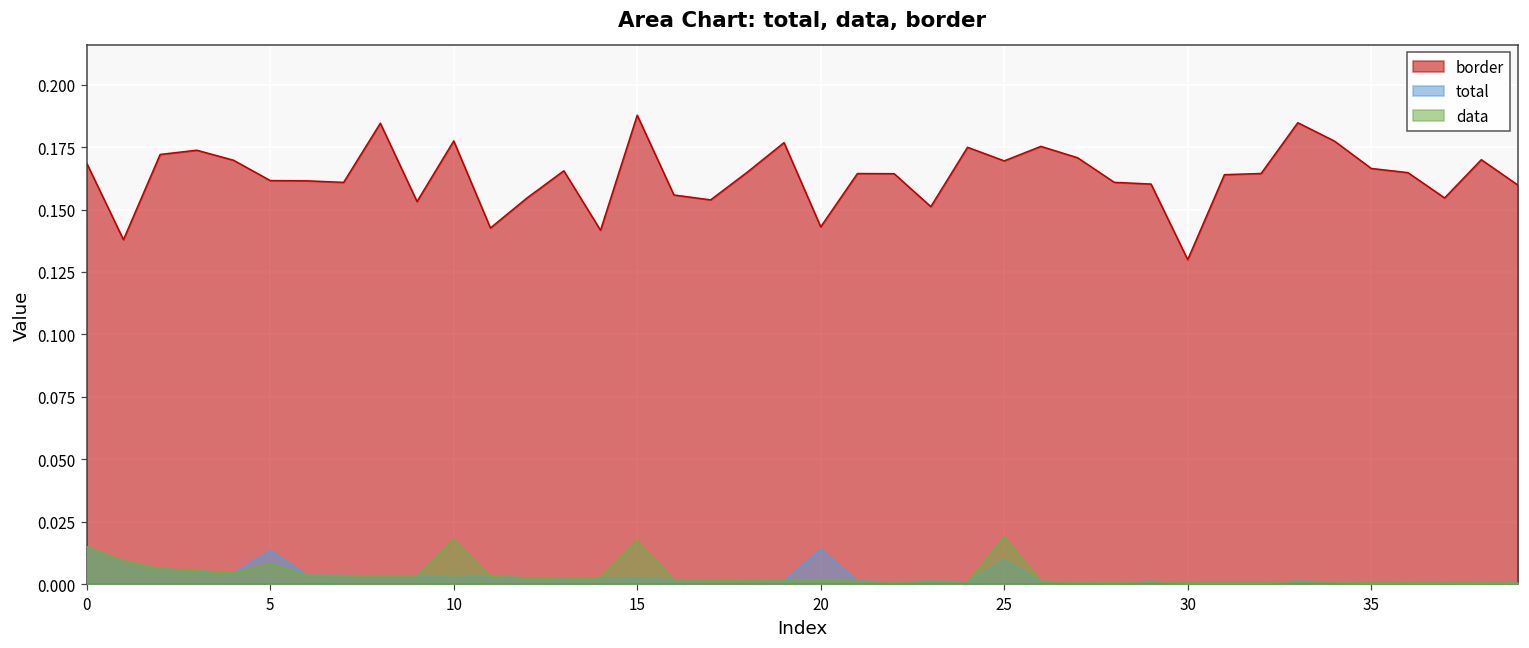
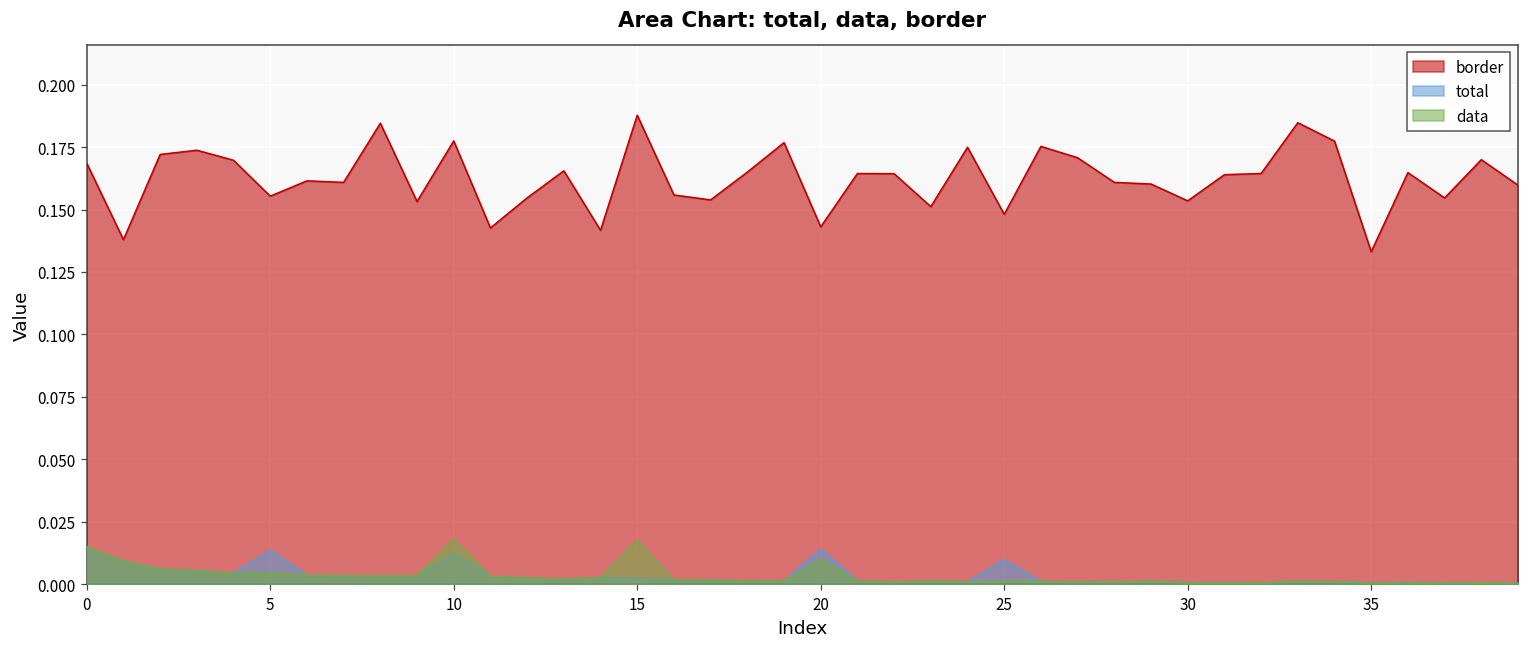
  {
    "border": {
      "0": 0.169,
-     "5": 0.162,
+     "5": 0.155,
      "10": 0.177,
      "15": 0.188,
      "20": 0.143,
-     "25": 0.169,
-     "30": 0.130,
-     "35": 0.166
+     "25": 0.148,
+     "30": 0.153,
+     "35": 0.133
    },
    "total": {
      "5": 0.014,
-     "10": 0.003,
+     "10": 0.012,
      "15": 0.002,
      "20": 0.014,
      "25": 0.010
    },
    "data": {
-     "5": 0.008,
+     "5": 0.004,
      "10": 0.018,
      "15": 0.017,
-     "20": 0.002,
-     "25": 0.019
+     "20": 0.010,
+     "25": 0.001
    }
  }
